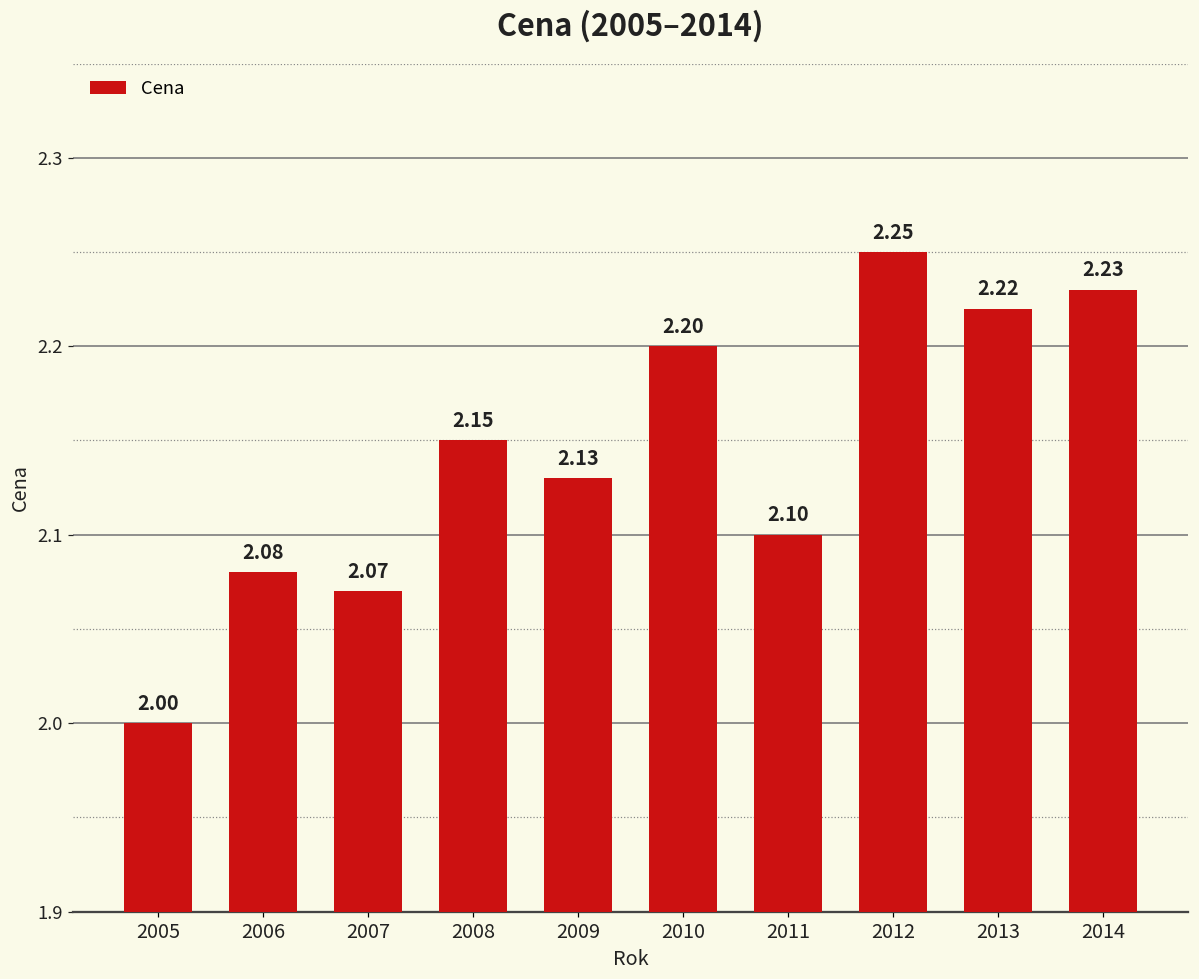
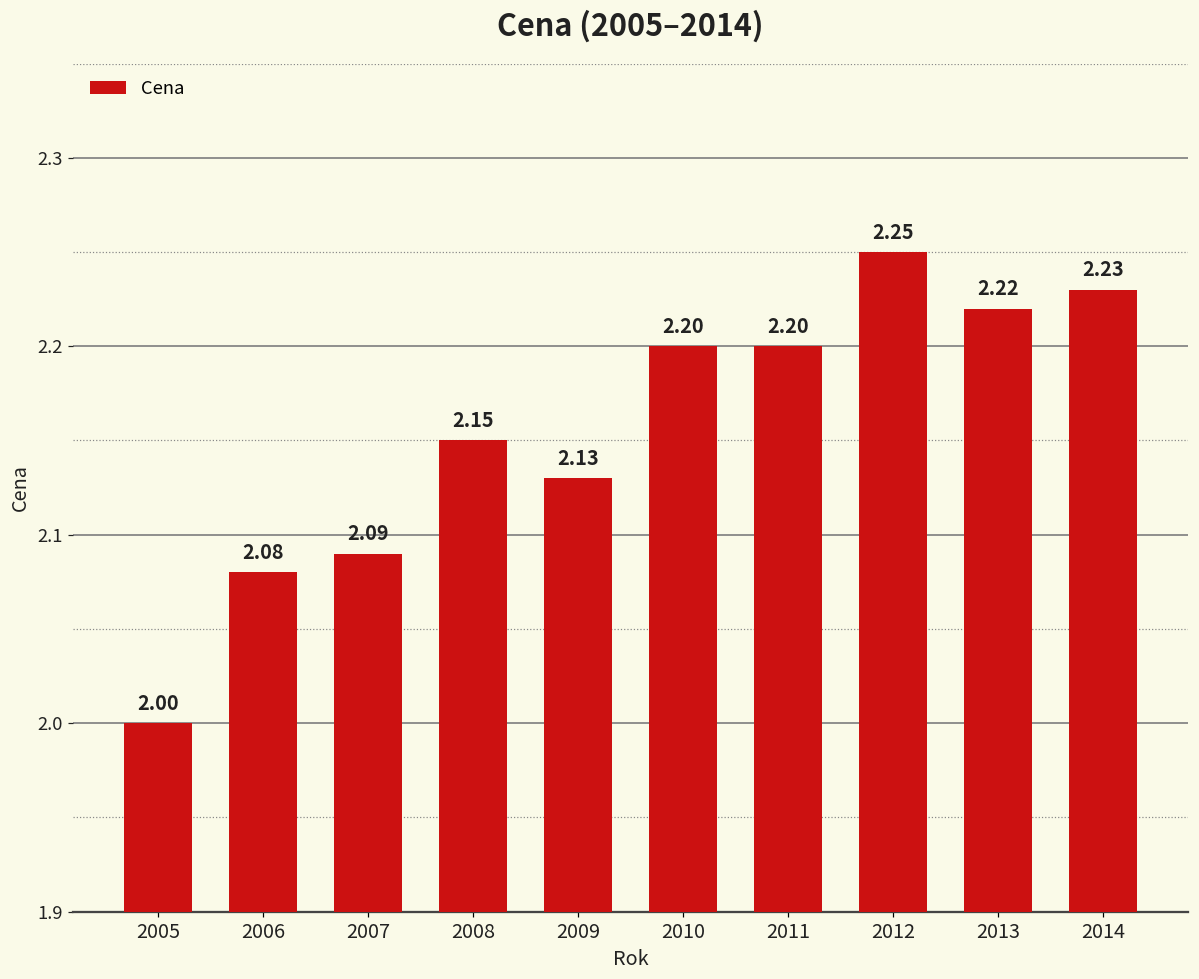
  {
    "2005": 2.00,
    "2006": 2.08,
-   "2007": 2.07,
+   "2007": 2.09,
    "2008": 2.15,
    "2009": 2.13,
    "2010": 2.20,
-   "2011": 2.10,
+   "2011": 2.20,
    "2012": 2.25,
    "2013": 2.22,
    "2014": 2.23
  }
